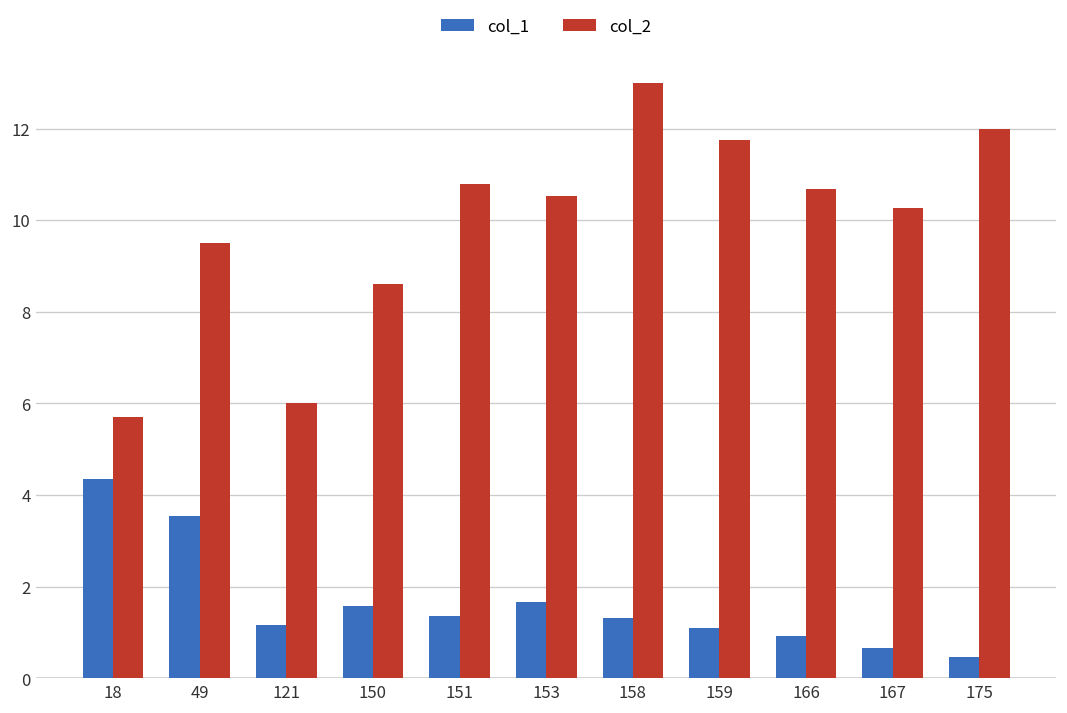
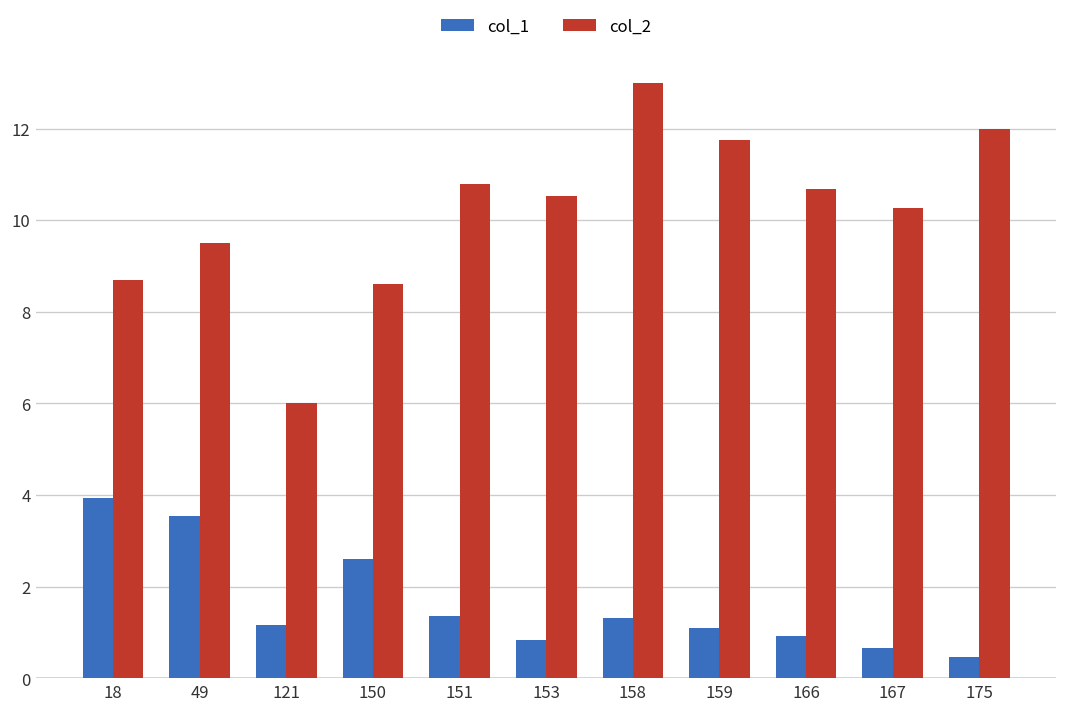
  {
    "col_1": {
-     "18": 4.4,
+     "18": 3.9,
      "49": 3.5,
      "121": 1.2,
-     "150": 1.6,
+     "150": 2.6,
      "151": 1.4,
-     "153": 1.7,
+     "153": 0.8,
      "158": 1.3,
      "159": 1.1,
      "166": 0.9,
      "167": 0.7,
      "175": 0.5
    },
    "col_2": {
-     "18": 5.7,
+     "18": 8.7,
      "49": 9.5,
      "121": 6.0,
      "150": 8.6,
      "151": 10.8,
      "153": 10.5,
      "158": 13.0,
      "159": 11.8,
      "166": 10.7,
      "167": 10.3,
      "175": 12.0
    }
  }
